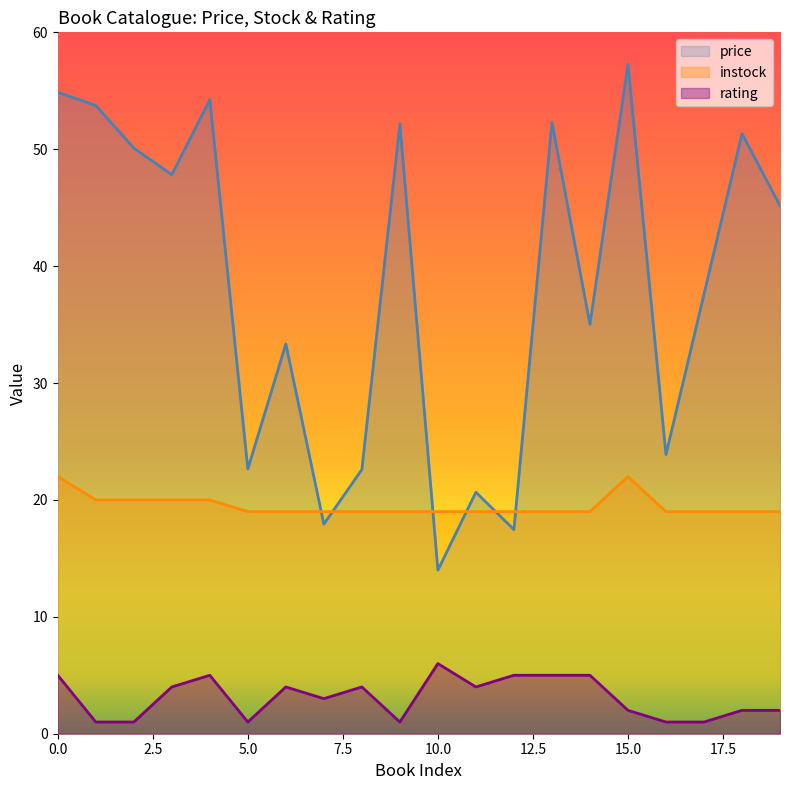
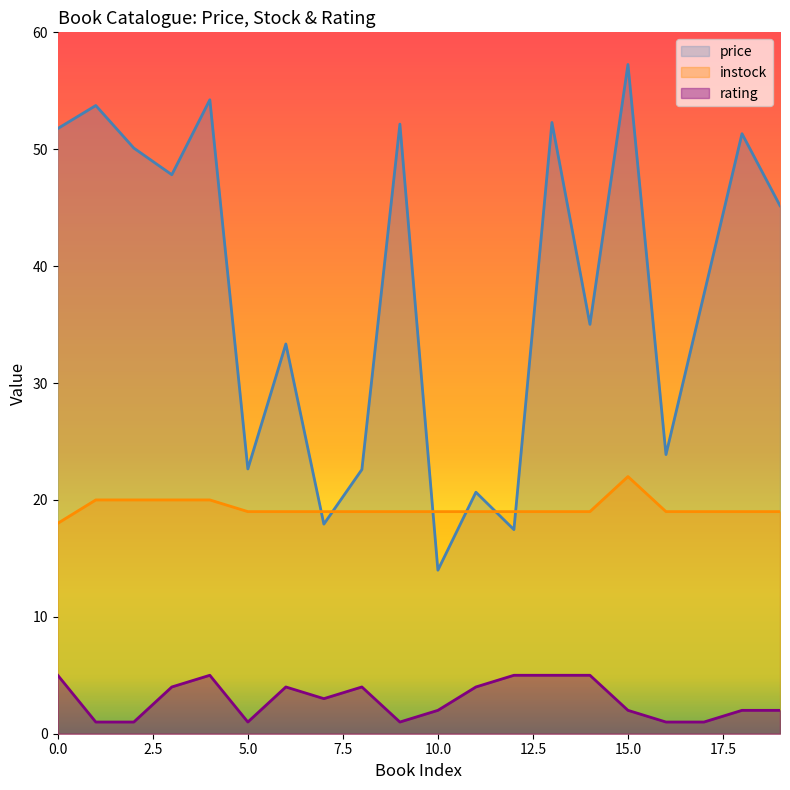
  {
    "price": {
-     "0.0": 54.9,
+     "0.0": 51.8,
      "5.0": 22.7,
      "10.0": 14.0,
      "15.0": 57.3
    },
    "instock": {
-     "0.0": 22,
+     "0.0": 18,
      "5.0": 19,
      "10.0": 19,
      "15.0": 22
    },
    "rating": {
      "0.0": 5,
      "5.0": 1,
-     "10.0": 6,
+     "10.0": 2,
      "15.0": 2
    }
  }
